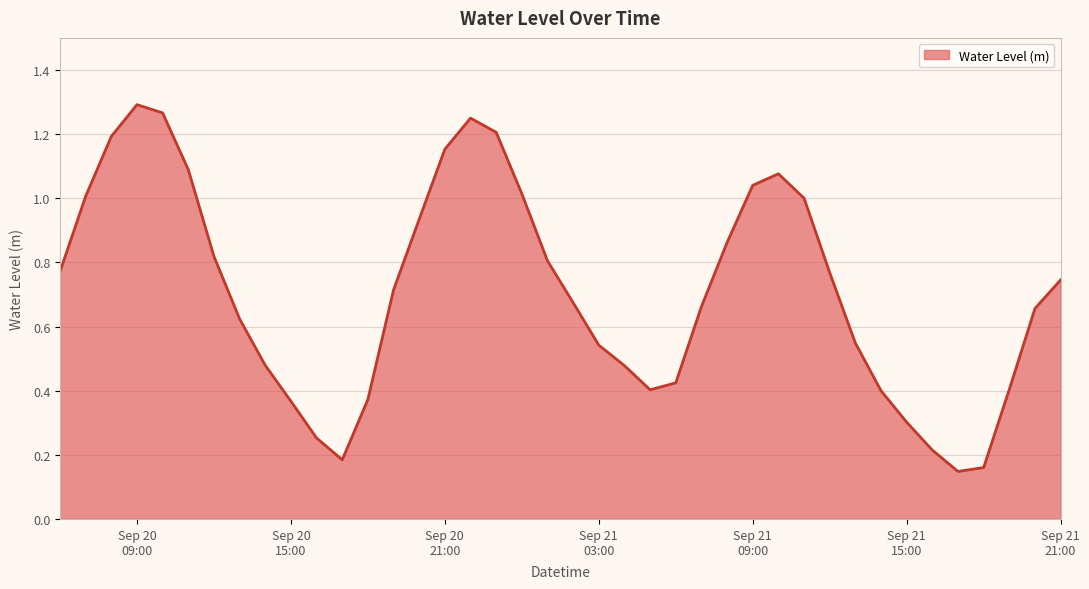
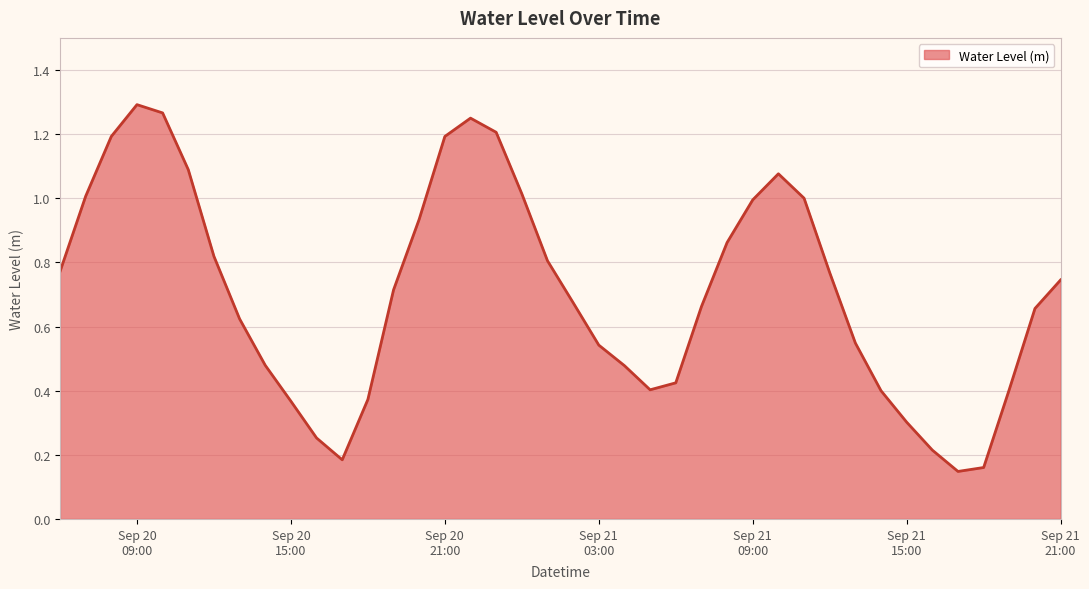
  {
    "Sep 20 09:00": 1.29,
    "Sep 20 15:00": 0.37,
-   "Sep 20 21:00": 1.15,
+   "Sep 20 21:00": 1.19,
    "Sep 21 03:00": 0.54,
-   "Sep 21 09:00": 1.04,
+   "Sep 21 09:00": 0.99,
    "Sep 21 15:00": 0.30,
    "Sep 21 21:00": 0.75
  }
